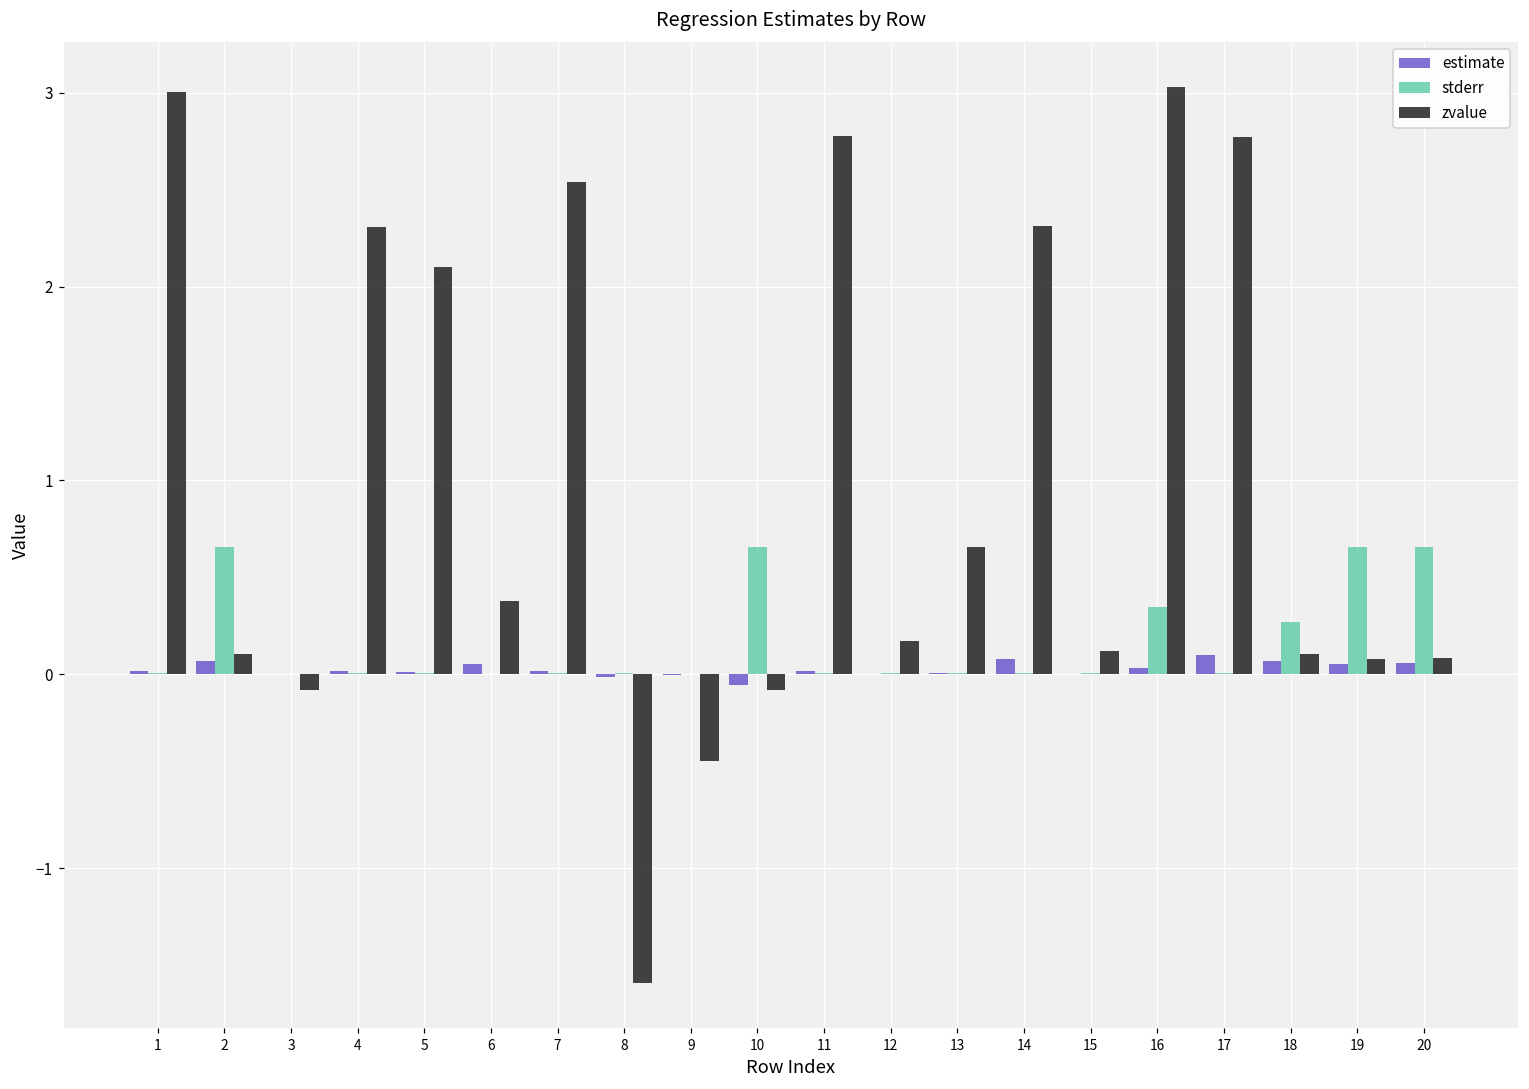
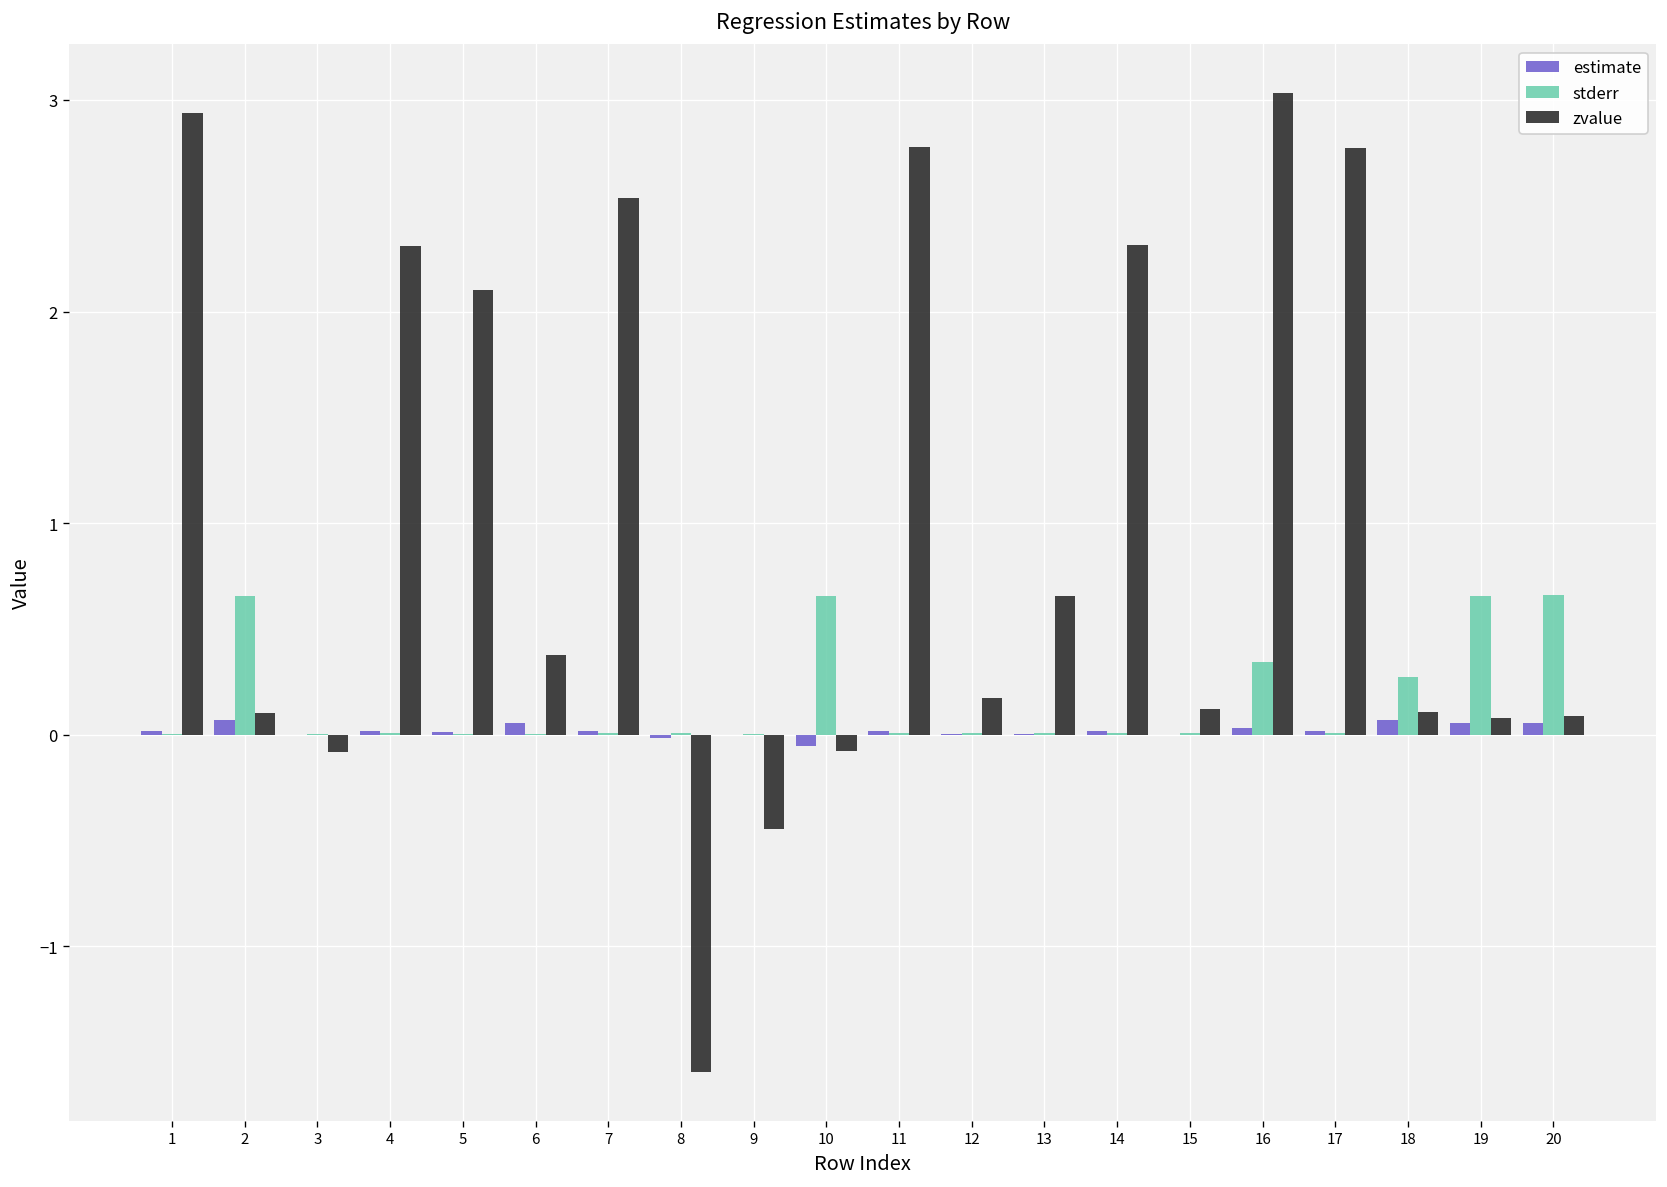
  {
    "estimate": {
      "1": 0.02,
      "2": 0.07,
      "4": 0.02,
      "6": 0.05,
      "7": 0.02,
      "8": -0.01,
      "10": -0.05,
      "11": 0.02,
-     "14": 0.08,
+     "14": 0.02,
      "16": 0.03,
-     "17": 0.10,
+     "17": 0.02,
      "18": 0.07,
      "19": 0.05,
      "20": 0.06
    },
    "stderr": {
      "2": 0.66,
      "10": 0.66,
      "16": 0.35,
      "18": 0.27,
      "19": 0.66,
      "20": 0.66
    },
    "zvalue": {
-     "1": 3.00,
+     "1": 2.94,
      "2": 0.10,
      "3": -0.08,
      "4": 2.31,
      "5": 2.10,
      "6": 0.38,
      "7": 2.54,
      "8": -1.59,
      "9": -0.44,
      "10": -0.08,
      "11": 2.78,
      "12": 0.17,
      "13": 0.65,
      "14": 2.31,
      "15": 0.12,
      "16": 3.03,
      "17": 2.77,
      "18": 0.11,
      "19": 0.08,
      "20": 0.09
    }
  }
